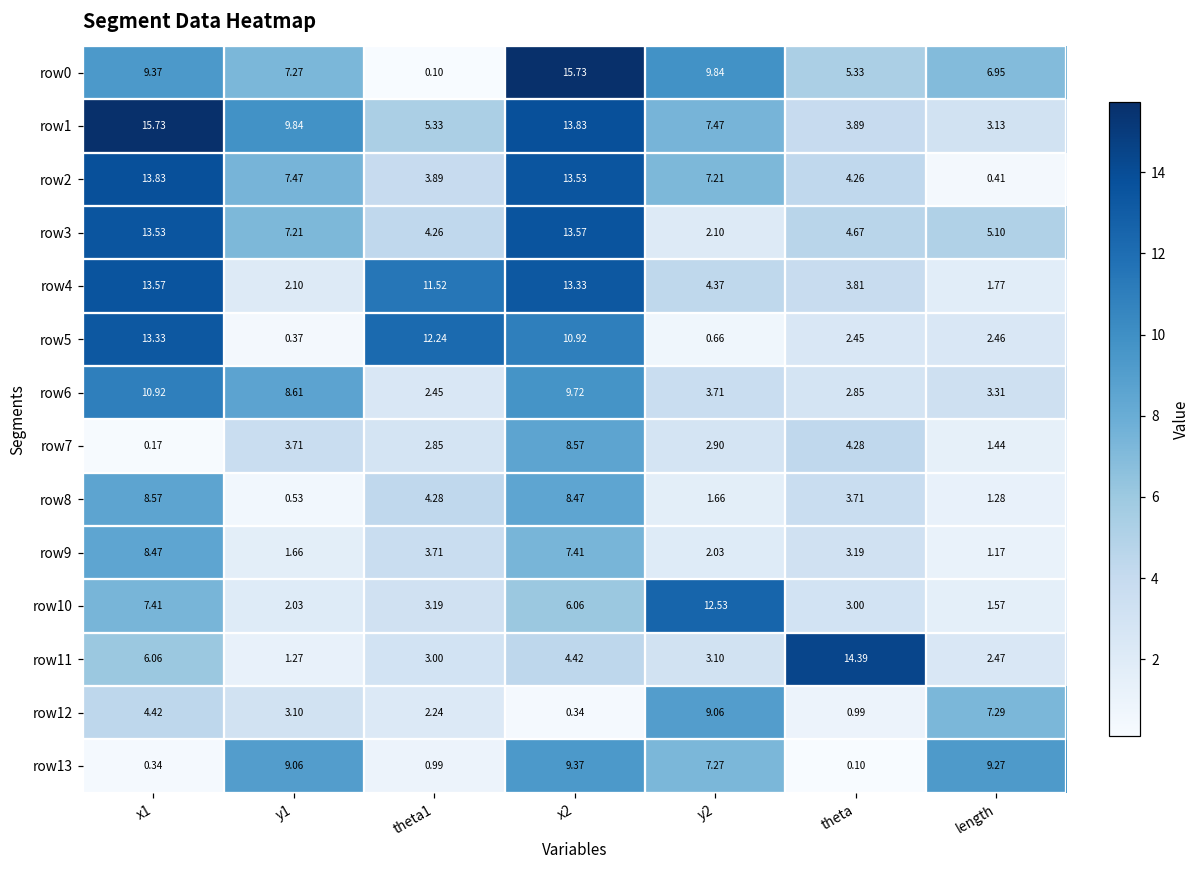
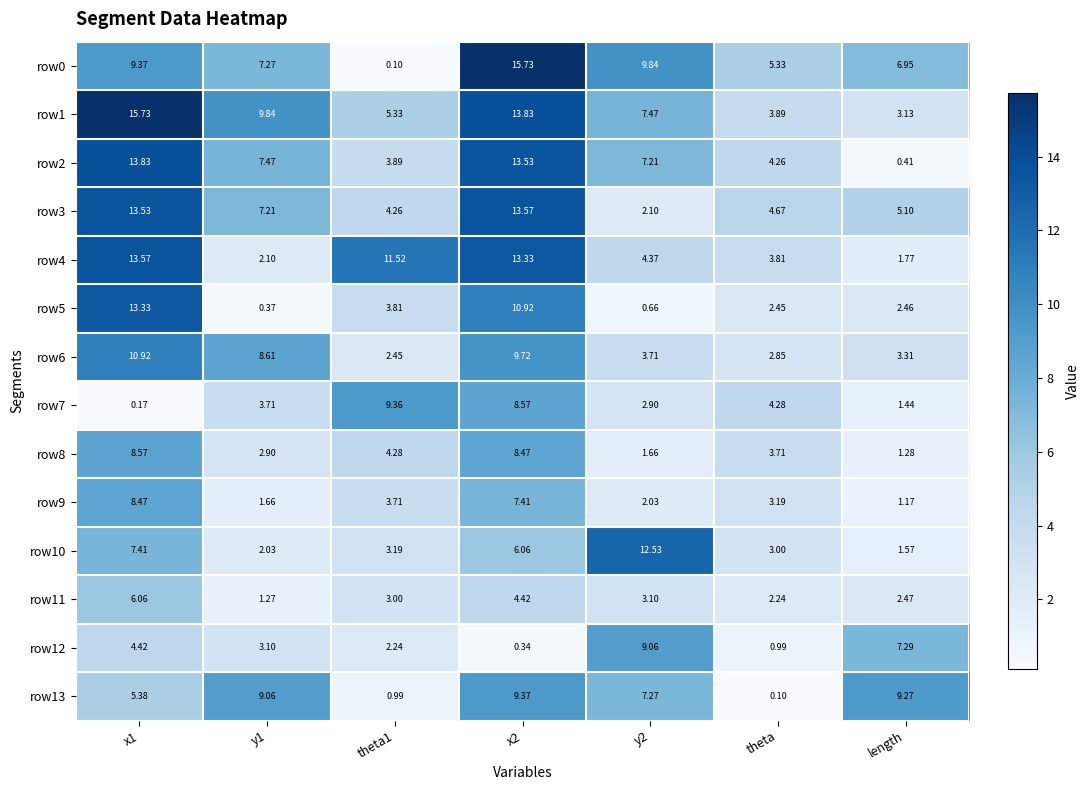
  {
    "row0": {
      "x1": 9.37,
      "y1": 7.27,
      "theta1": 0.10,
      "x2": 15.73,
      "y2": 9.84,
      "theta": 5.33,
      "length": 6.95
    },
    "row1": {
      "x1": 15.73,
      "y1": 9.84,
      "theta1": 5.33,
      "x2": 13.83,
      "y2": 7.47,
      "theta": 3.89,
      "length": 3.13
    },
    "row2": {
      "x1": 13.83,
      "y1": 7.47,
      "theta1": 3.89,
      "x2": 13.53,
      "y2": 7.21,
      "theta": 4.26,
      "length": 0.41
    },
    "row3": {
      "x1": 13.53,
      "y1": 7.21,
      "theta1": 4.26,
      "x2": 13.57,
      "y2": 2.10,
      "theta": 4.67,
      "length": 5.10
    },
    "row4": {
      "x1": 13.57,
      "y1": 2.10,
      "theta1": 11.52,
      "x2": 13.33,
      "y2": 4.37,
      "theta": 3.81,
      "length": 1.77
    },
    "row5": {
      "x1": 13.33,
      "y1": 0.37,
-     "theta1": 12.24,
+     "theta1": 3.81,
      "x2": 10.92,
      "y2": 0.66,
      "theta": 2.45,
      "length": 2.46
    },
    "row6": {
      "x1": 10.92,
      "y1": 8.61,
      "theta1": 2.45,
      "x2": 9.72,
      "y2": 3.71,
      "theta": 2.85,
      "length": 3.31
    },
    "row7": {
      "x1": 0.17,
      "y1": 3.71,
-     "theta1": 2.85,
+     "theta1": 9.36,
      "x2": 8.57,
      "y2": 2.90,
      "theta": 4.28,
      "length": 1.44
    },
    "row8": {
      "x1": 8.57,
-     "y1": 0.53,
+     "y1": 2.90,
      "theta1": 4.28,
      "x2": 8.47,
      "y2": 1.66,
      "theta": 3.71,
      "length": 1.28
    },
    "row9": {
      "x1": 8.47,
      "y1": 1.66,
      "theta1": 3.71,
      "x2": 7.41,
      "y2": 2.03,
      "theta": 3.19,
      "length": 1.17
    },
    "row10": {
      "x1": 7.41,
      "y1": 2.03,
      "theta1": 3.19,
      "x2": 6.06,
      "y2": 12.53,
      "theta": 3.00,
      "length": 1.57
    },
    "row11": {
      "x1": 6.06,
      "y1": 1.27,
      "theta1": 3.00,
      "x2": 4.42,
      "y2": 3.10,
-     "theta": 14.39,
+     "theta": 2.24,
      "length": 2.47
    },
    "row12": {
      "x1": 4.42,
      "y1": 3.10,
      "theta1": 2.24,
      "x2": 0.34,
      "y2": 9.06,
      "theta": 0.99,
      "length": 7.29
    },
    "row13": {
-     "x1": 0.34,
+     "x1": 5.38,
      "y1": 9.06,
      "theta1": 0.99,
      "x2": 9.37,
      "y2": 7.27,
      "theta": 0.10,
      "length": 9.27
    }
  }
